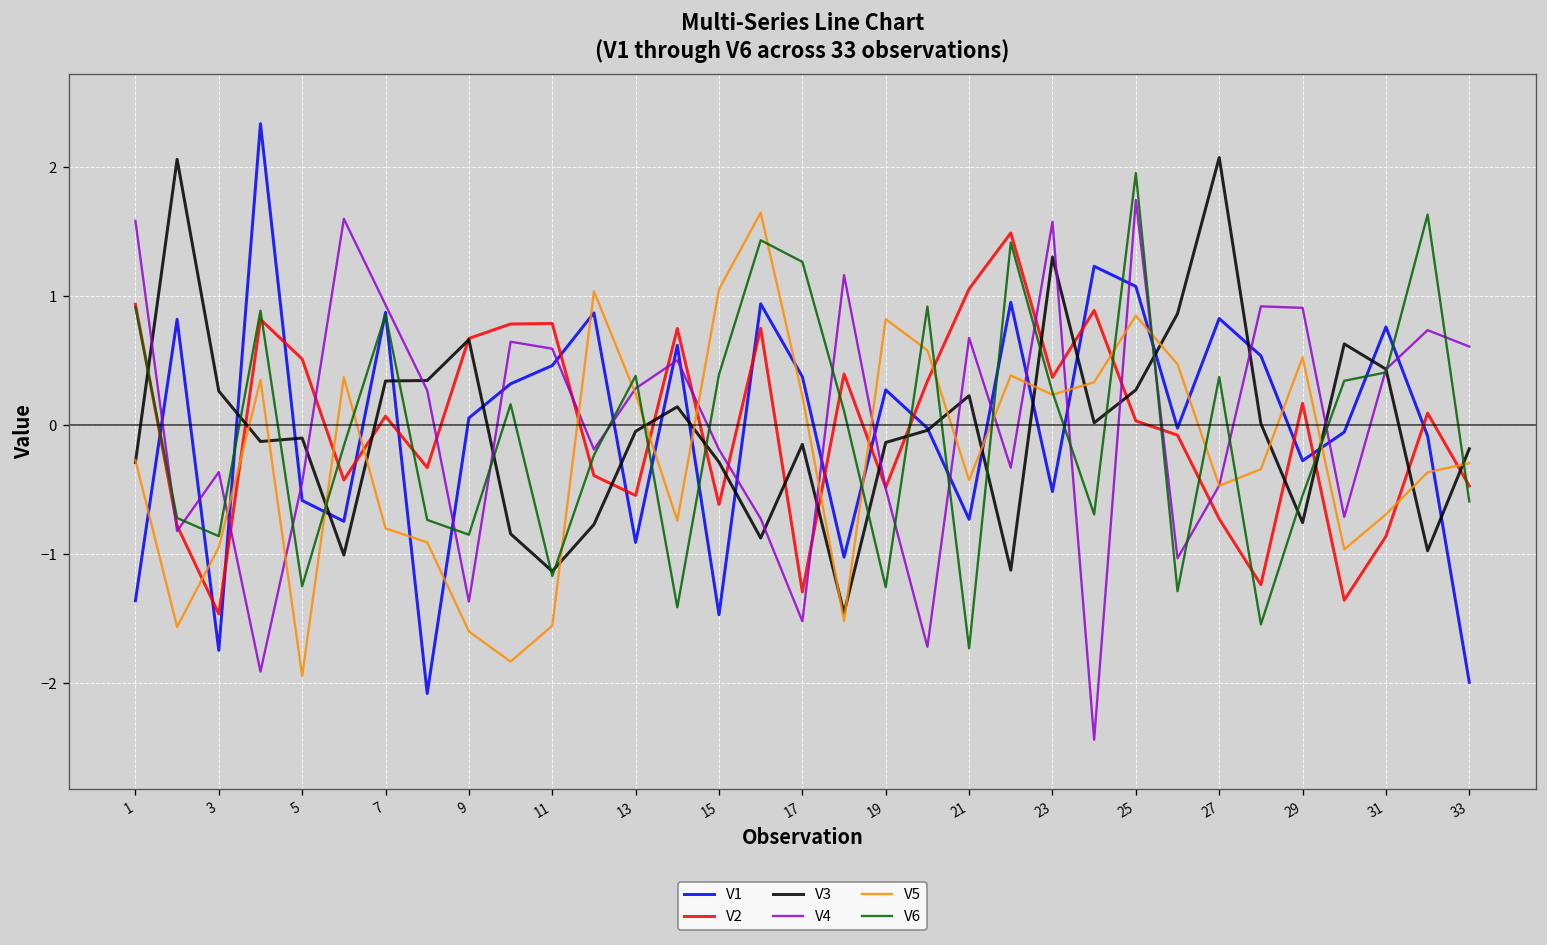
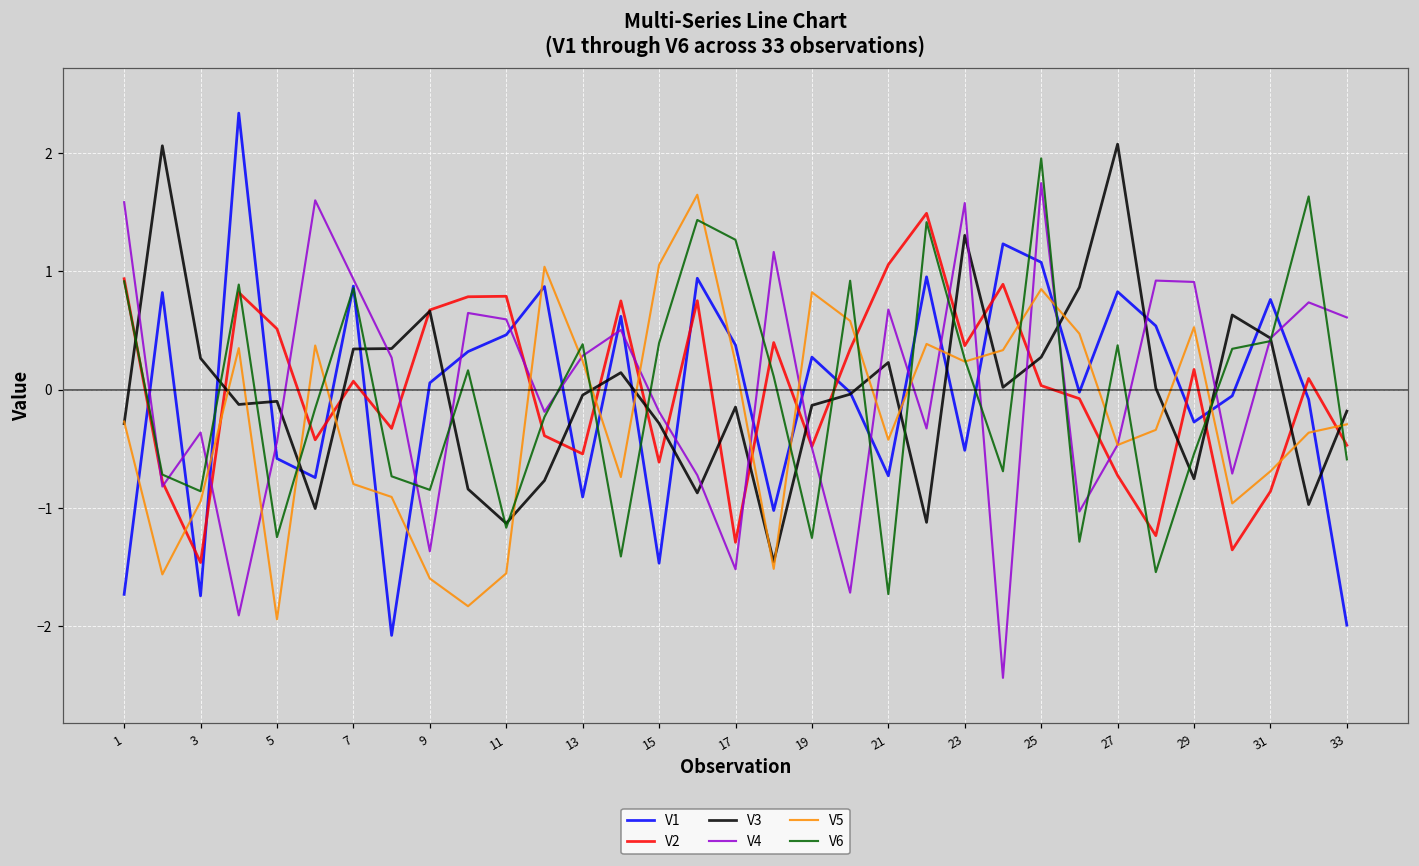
  {
    "V1": {
-     "1": -1.36,
+     "1": -1.73,
      "3": -1.74,
      "5": -0.58,
      "9": 0.06,
      "11": 0.46,
      "13": -0.91,
      "15": -1.47,
      "17": 0.38,
      "19": 0.27,
      "21": -0.73,
      "23": -0.51,
      "25": 1.08,
      "27": 0.83,
      "29": -0.27,
      "31": 0.76,
      "33": -1.99
    },
    "V2": {
      "3": -1.46,
      "5": 0.51,
      "7": 0.07,
      "11": 0.79,
      "13": -0.54,
      "15": -0.61,
      "17": -1.29,
      "21": 1.06,
      "23": 0.37,
      "25": 0.03,
      "27": -0.73,
      "29": 0.17,
      "31": -0.86,
      "33": -0.47
    },
    "V3": {
      "3": 0.26,
      "5": -0.10,
      "7": 0.34,
      "11": -1.13,
      "13": -0.05,
      "15": -0.29,
      "17": -0.15,
      "19": -0.13,
      "21": 0.23,
      "23": 1.30,
      "25": 0.27,
      "27": 2.08,
      "29": -0.75,
      "33": -0.18
    },
    "V4": {
      "1": 1.59,
      "3": -0.36,
      "5": -0.44,
      "7": 0.93,
      "9": -1.37,
      "11": 0.59,
      "13": 0.29,
      "15": -0.19,
      "17": -1.52,
      "21": 0.68,
      "23": 1.58,
      "25": 1.75,
      "29": 0.91,
      "33": 0.61
    },
    "V5": {
      "3": -0.95,
      "5": -1.94,
      "7": -0.80,
      "9": -1.60,
      "11": -1.55,
      "13": 0.24,
      "15": 1.05,
      "17": 0.23,
      "19": 0.82,
      "21": -0.42,
      "25": 0.85,
      "29": 0.53,
      "31": -0.69,
      "33": -0.29
    },
    "V6": {
      "3": -0.86,
      "5": -1.25,
      "9": -0.85,
      "11": -1.17,
      "13": 0.38,
      "15": 0.39,
      "17": 1.27,
      "19": -1.25,
      "21": -1.73,
      "25": 1.96,
      "27": 0.37,
      "29": -0.54,
      "33": -0.59
    }
  }
